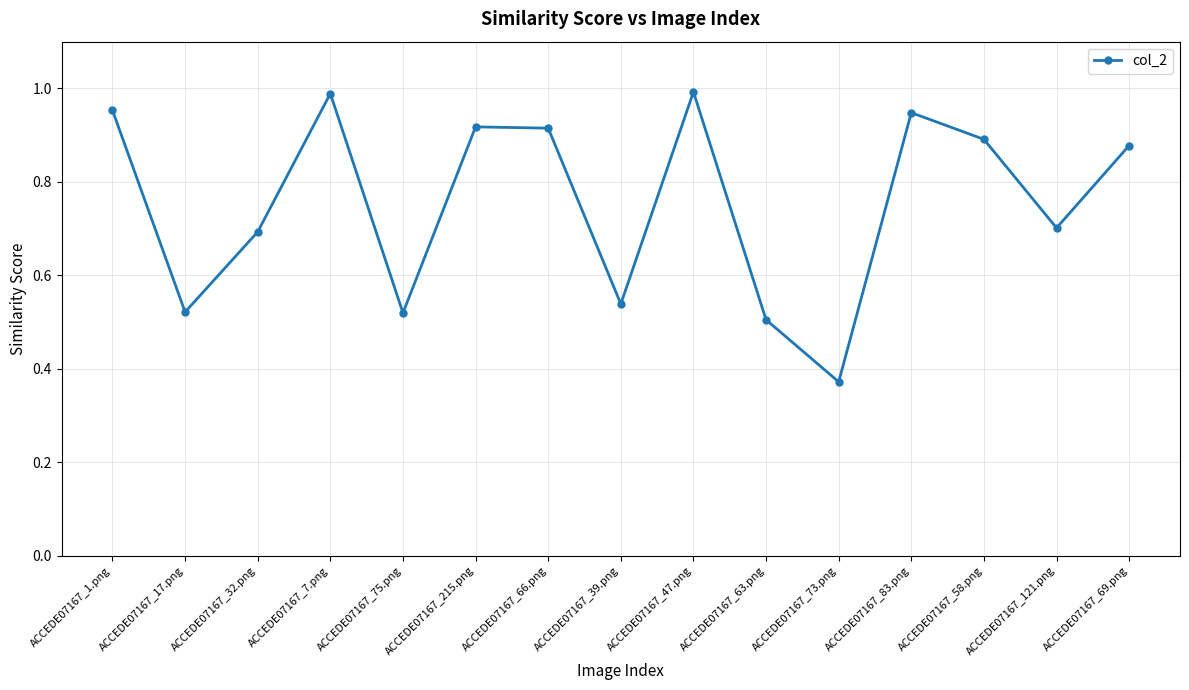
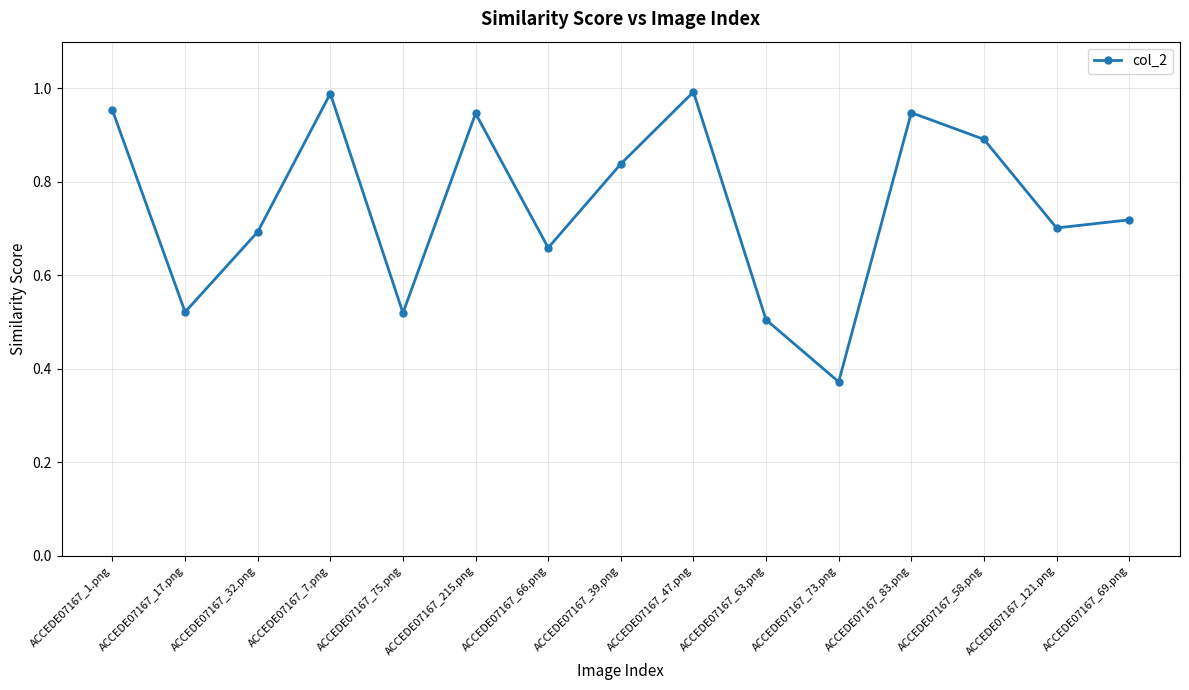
  {
    "ACCEDE07167_1.png": 0.95,
    "ACCEDE07167_17.png": 0.52,
    "ACCEDE07167_32.png": 0.69,
    "ACCEDE07167_7.png": 0.99,
    "ACCEDE07167_75.png": 0.52,
-   "ACCEDE07167_215.png": 0.92,
-   "ACCEDE07167_66.png": 0.91,
-   "ACCEDE07167_39.png": 0.54,
+   "ACCEDE07167_215.png": 0.95,
+   "ACCEDE07167_66.png": 0.66,
+   "ACCEDE07167_39.png": 0.84,
    "ACCEDE07167_47.png": 0.99,
    "ACCEDE07167_63.png": 0.50,
    "ACCEDE07167_73.png": 0.37,
    "ACCEDE07167_83.png": 0.95,
    "ACCEDE07167_58.png": 0.89,
    "ACCEDE07167_121.png": 0.70,
-   "ACCEDE07167_69.png": 0.88
+   "ACCEDE07167_69.png": 0.72
  }
